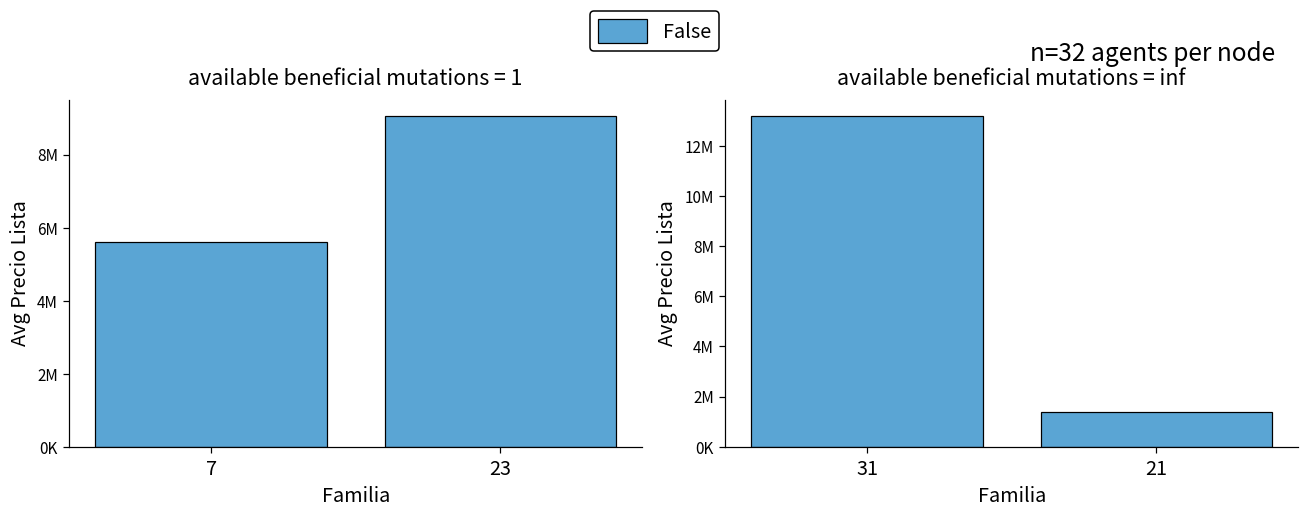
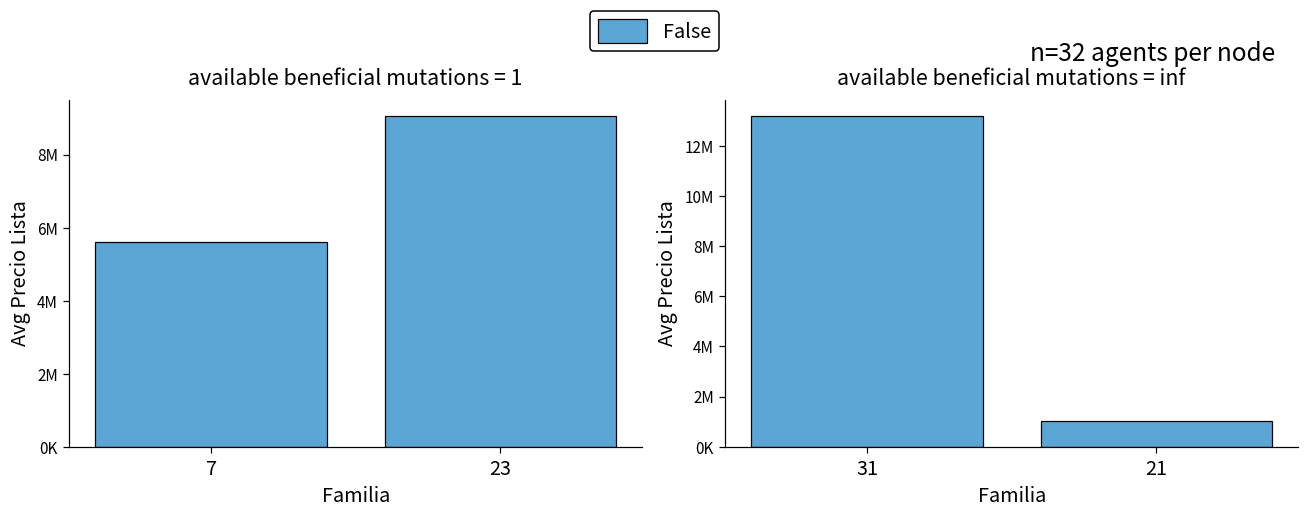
  {
    "available beneficial mutations = 1": {
      "7": 5600000,
      "23": 9100000
    },
    "available beneficial mutations = inf": {
      "31": 13200000,
-     "21": 1400000
+     "21": 1000000
    }
  }
